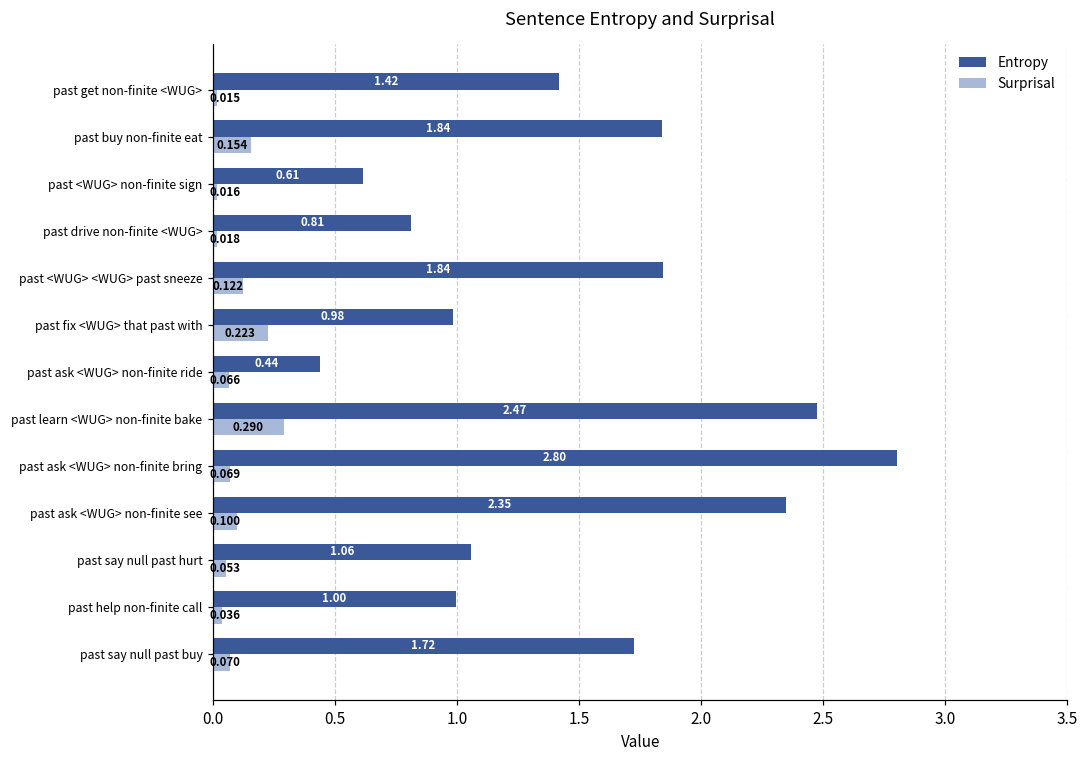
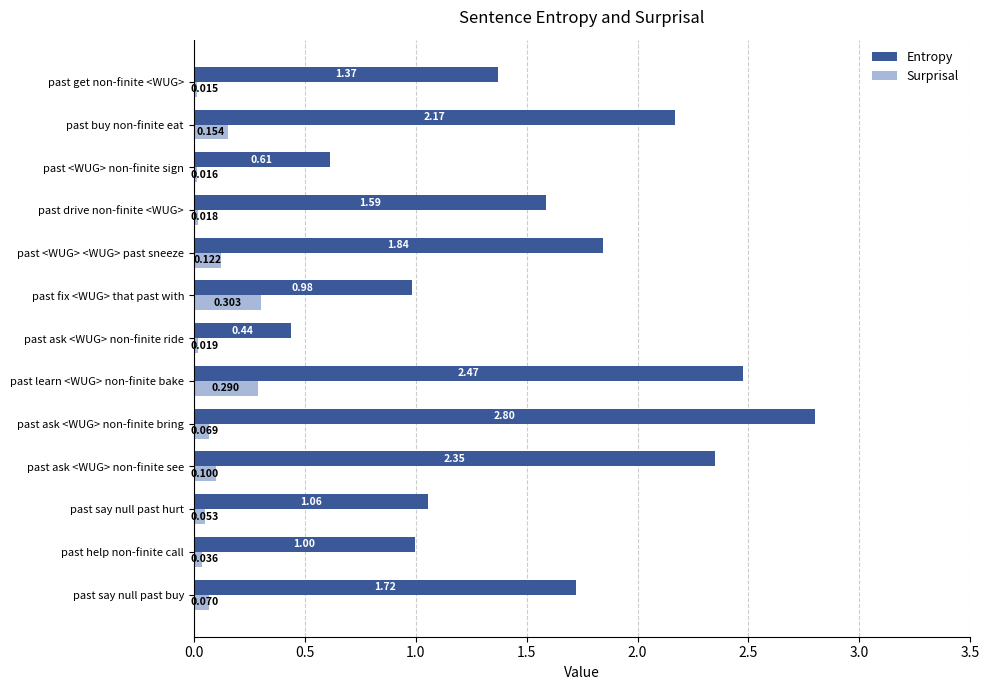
  {
    "Entropy": {
-     "past get non-finite <WUG>": 1.42,
-     "past buy non-finite eat": 1.84,
+     "past get non-finite <WUG>": 1.37,
+     "past buy non-finite eat": 2.17,
      "past <WUG> non-finite sign": 0.61,
-     "past drive non-finite <WUG>": 0.81,
+     "past drive non-finite <WUG>": 1.59,
      "past <WUG> <WUG> past sneeze": 1.84,
      "past fix <WUG> that past with": 0.98,
      "past ask <WUG> non-finite ride": 0.44,
      "past learn <WUG> non-finite bake": 2.47,
      "past ask <WUG> non-finite bring": 2.80,
      "past ask <WUG> non-finite see": 2.35,
      "past say null past hurt": 1.06,
      "past help non-finite call": 1.00,
      "past say null past buy": 1.72
    },
    "Surprisal": {
      "past get non-finite <WUG>": 0.015,
      "past buy non-finite eat": 0.154,
      "past <WUG> non-finite sign": 0.016,
      "past drive non-finite <WUG>": 0.018,
      "past <WUG> <WUG> past sneeze": 0.122,
-     "past fix <WUG> that past with": 0.223,
-     "past ask <WUG> non-finite ride": 0.066,
+     "past fix <WUG> that past with": 0.303,
+     "past ask <WUG> non-finite ride": 0.019,
      "past learn <WUG> non-finite bake": 0.290,
      "past ask <WUG> non-finite bring": 0.069,
      "past ask <WUG> non-finite see": 0.100,
      "past say null past hurt": 0.053,
      "past help non-finite call": 0.036,
      "past say null past buy": 0.070
    }
  }
